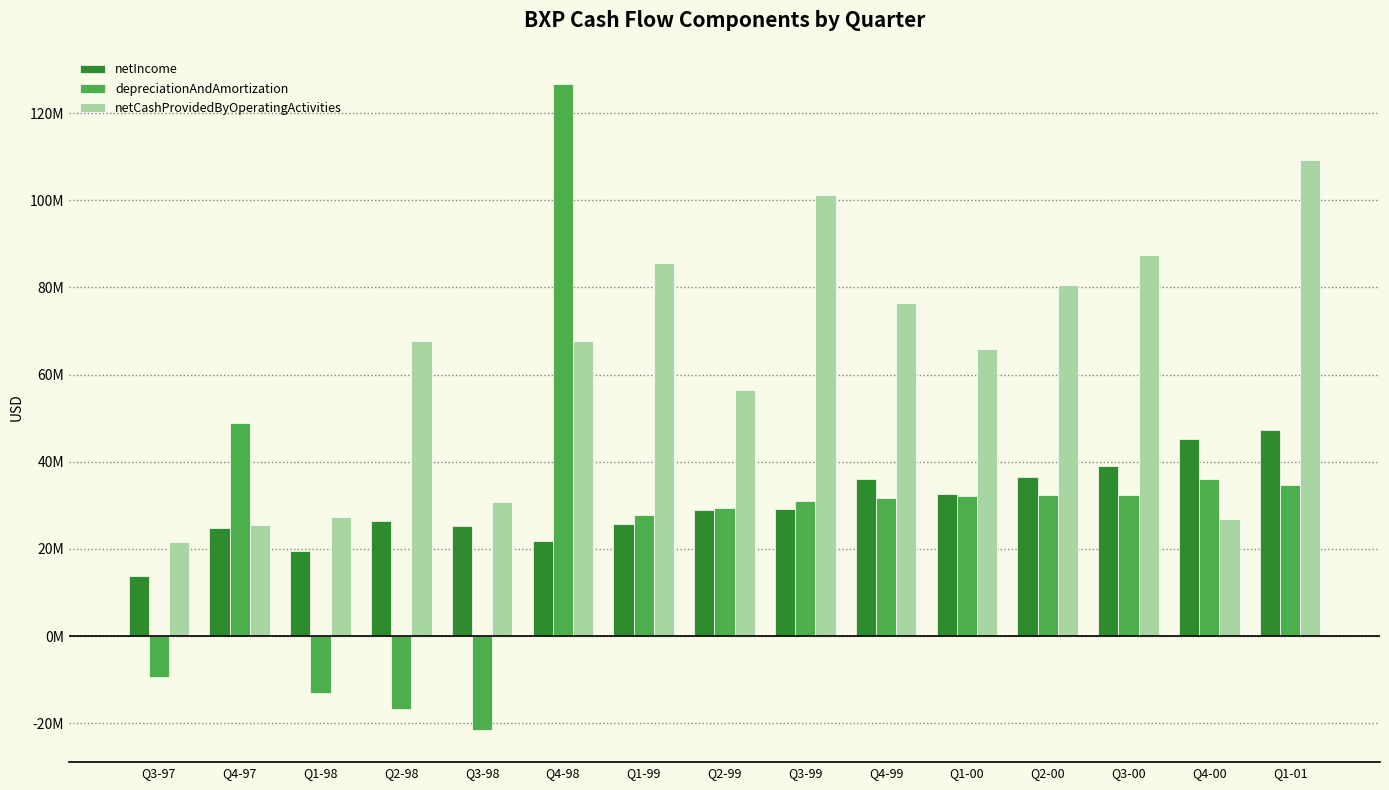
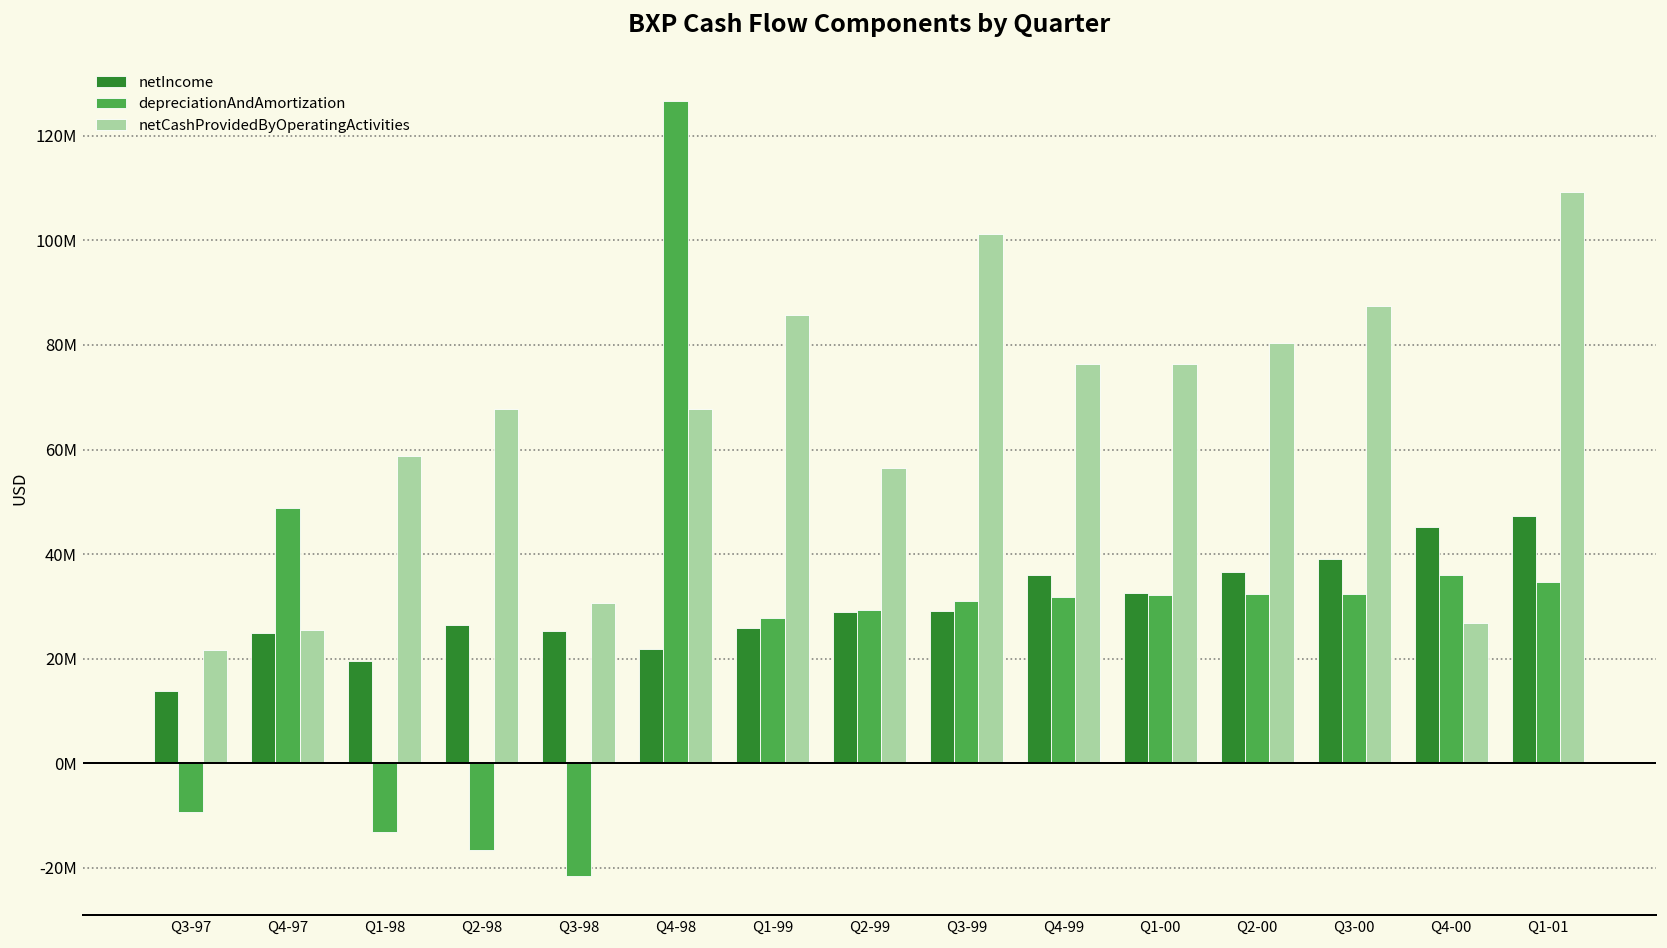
  {
    "netCashProvidedByOperatingActivities": {
      "Q3-97": 22000000,
      "Q4-97": 26000000,
-     "Q1-98": 27000000,
+     "Q1-98": 59000000,
      "Q2-98": 68000000,
      "Q3-98": 31000000,
      "Q4-98": 68000000,
      "Q1-99": 86000000,
      "Q2-99": 56000000,
      "Q3-99": 101000000,
      "Q4-99": 76000000,
-     "Q1-00": 66000000,
+     "Q1-00": 76000000,
      "Q2-00": 80000000,
      "Q3-00": 87000000,
      "Q4-00": 27000000,
      "Q1-01": 109000000
    }
  }
